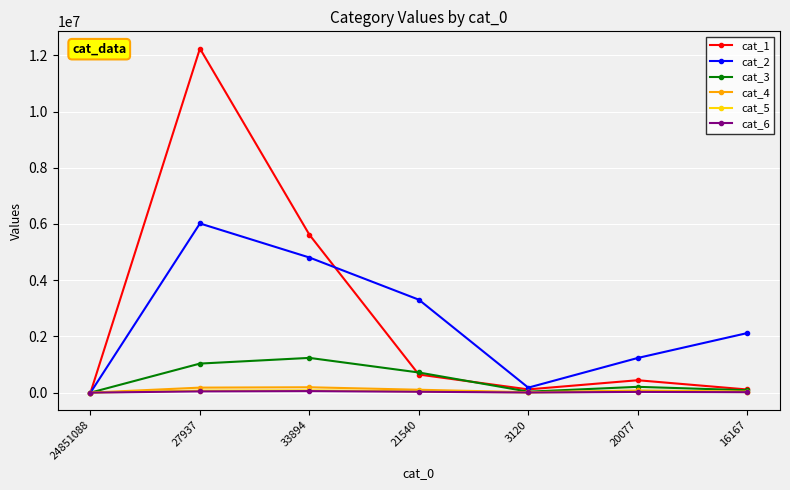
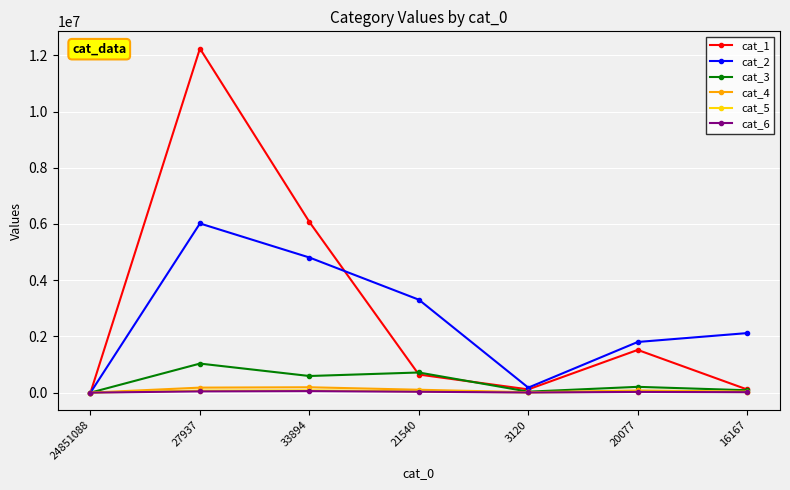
  {
    "cat_1": {
      "27937": 12200000,
-     "33894": 5600000,
-     "20077": 400000
+     "33894": 6100000,
+     "20077": 1500000
    },
    "cat_2": {
      "27937": 6000000,
      "33894": 4800000,
      "21540": 3300000,
-     "20077": 1200000,
+     "20077": 1800000,
      "16167": 2100000
    },
    "cat_3": {
      "27937": 1000000,
-     "33894": 1200000,
+     "33894": 600000,
      "20077": 200000
    }
  }
